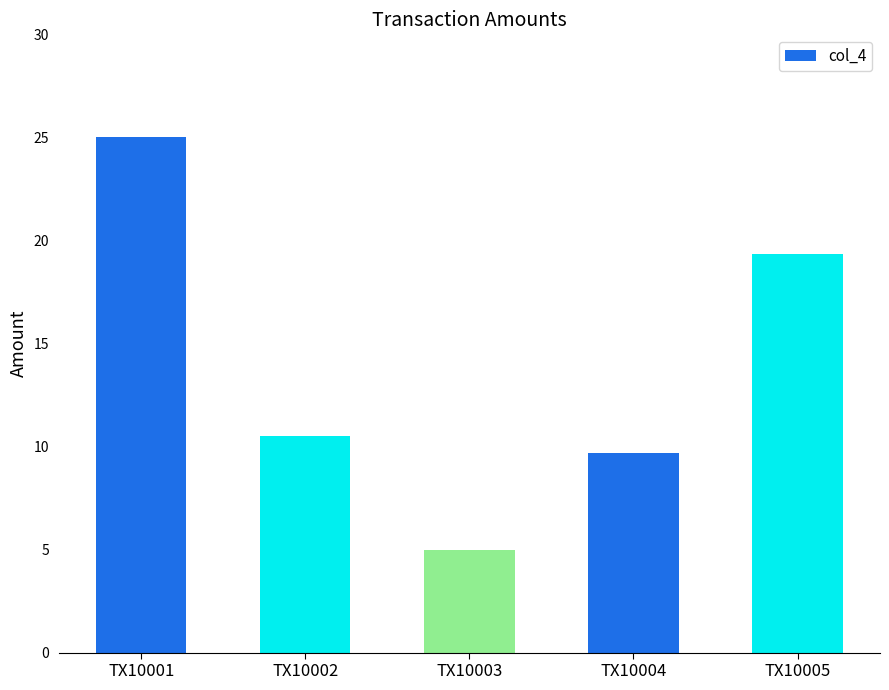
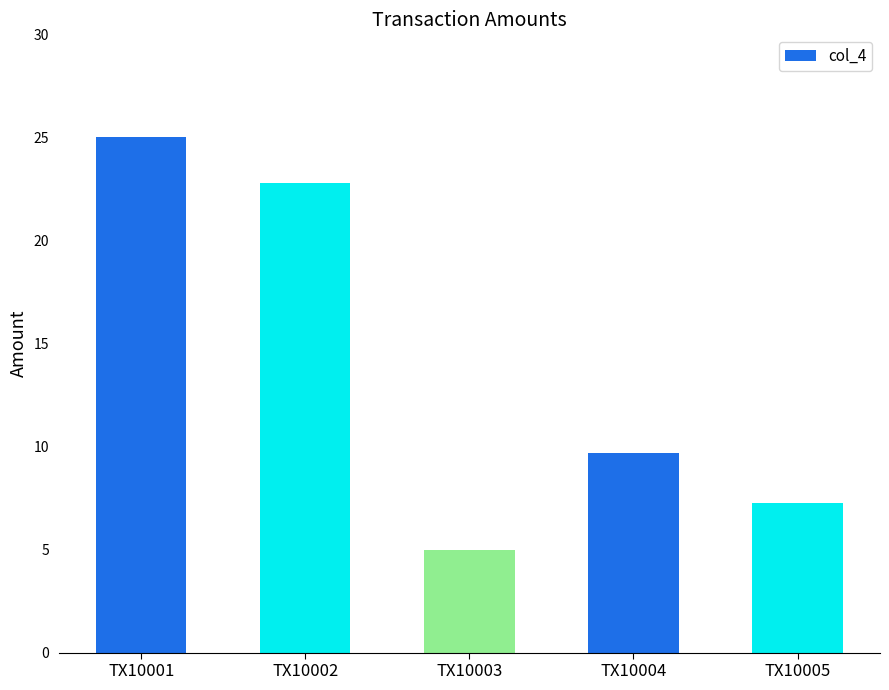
  {
    "TX10001": 25.0,
-   "TX10002": 10.5,
+   "TX10002": 22.8,
    "TX10003": 5.0,
    "TX10004": 9.7,
-   "TX10005": 19.4
+   "TX10005": 7.3
  }
